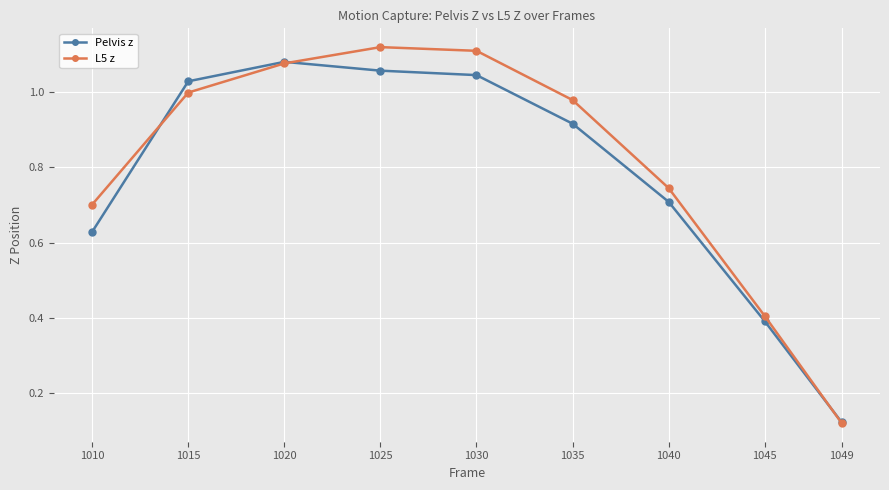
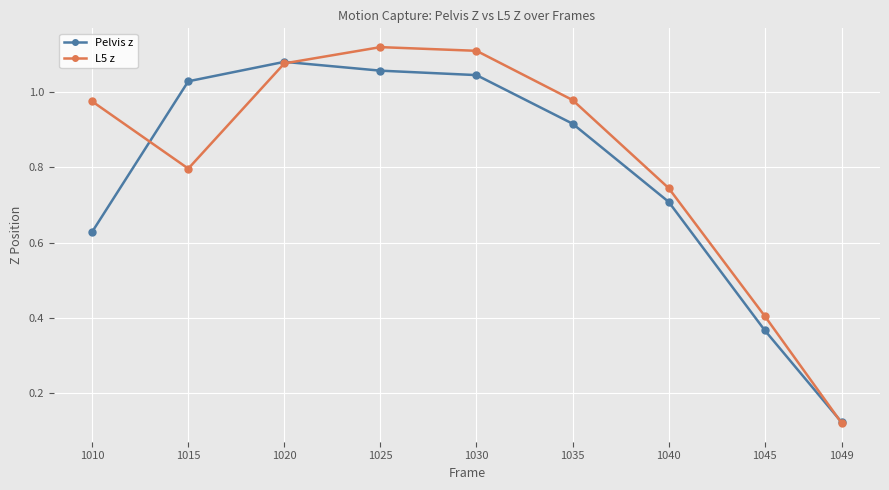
  {
    "Pelvis z": {
      "1010": 0.63,
      "1015": 1.03,
      "1025": 1.06,
      "1030": 1.04,
      "1035": 0.92,
      "1040": 0.71,
-     "1045": 0.39
+     "1045": 0.37
    },
    "L5 z": {
-     "1010": 0.70,
-     "1015": 1.00,
+     "1010": 0.97,
+     "1015": 0.80,
      "1025": 1.12,
      "1030": 1.11,
      "1035": 0.98,
      "1040": 0.74,
      "1045": 0.41
    }
  }
